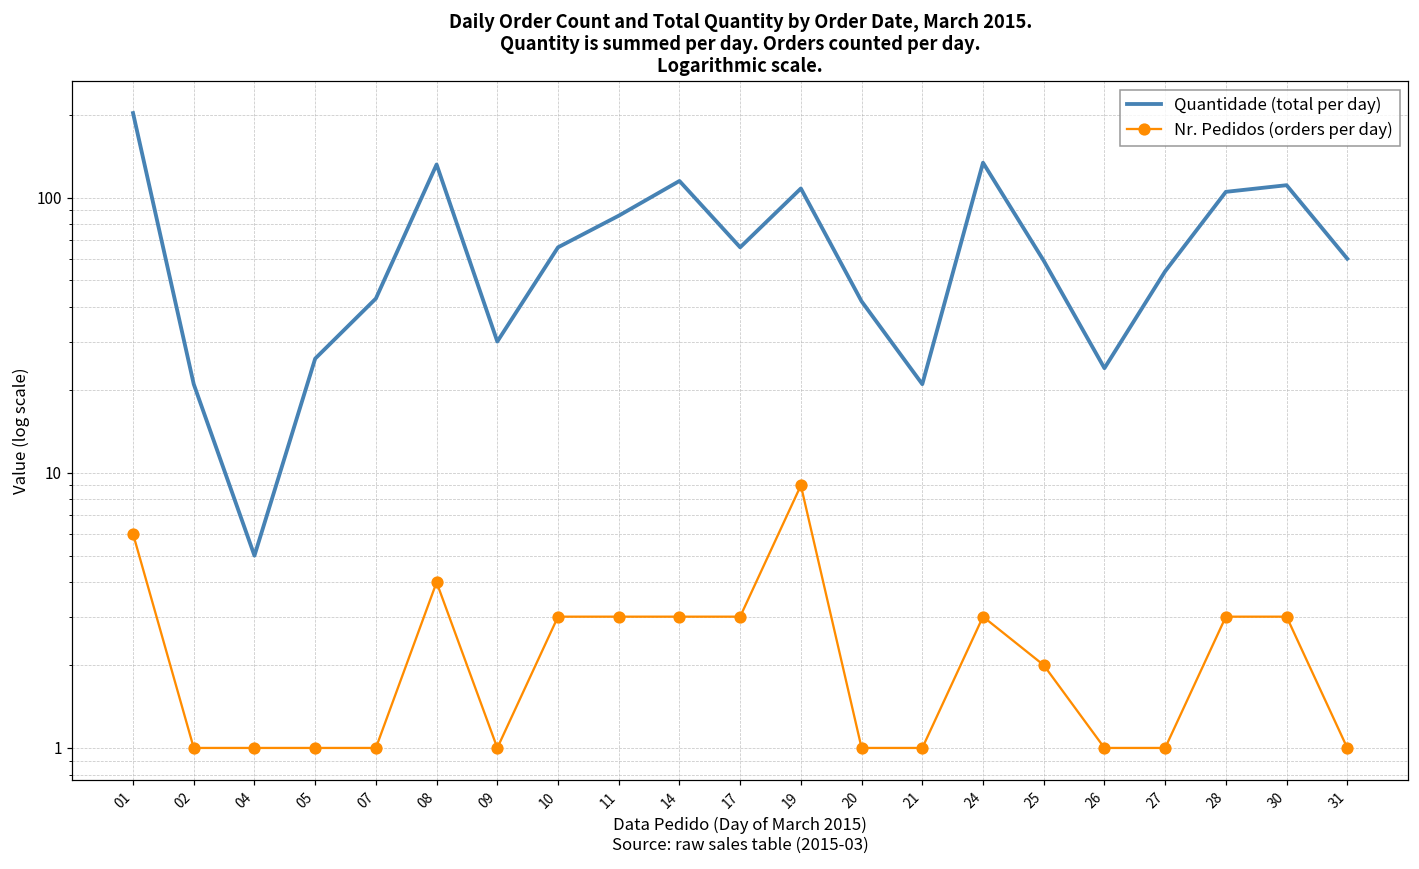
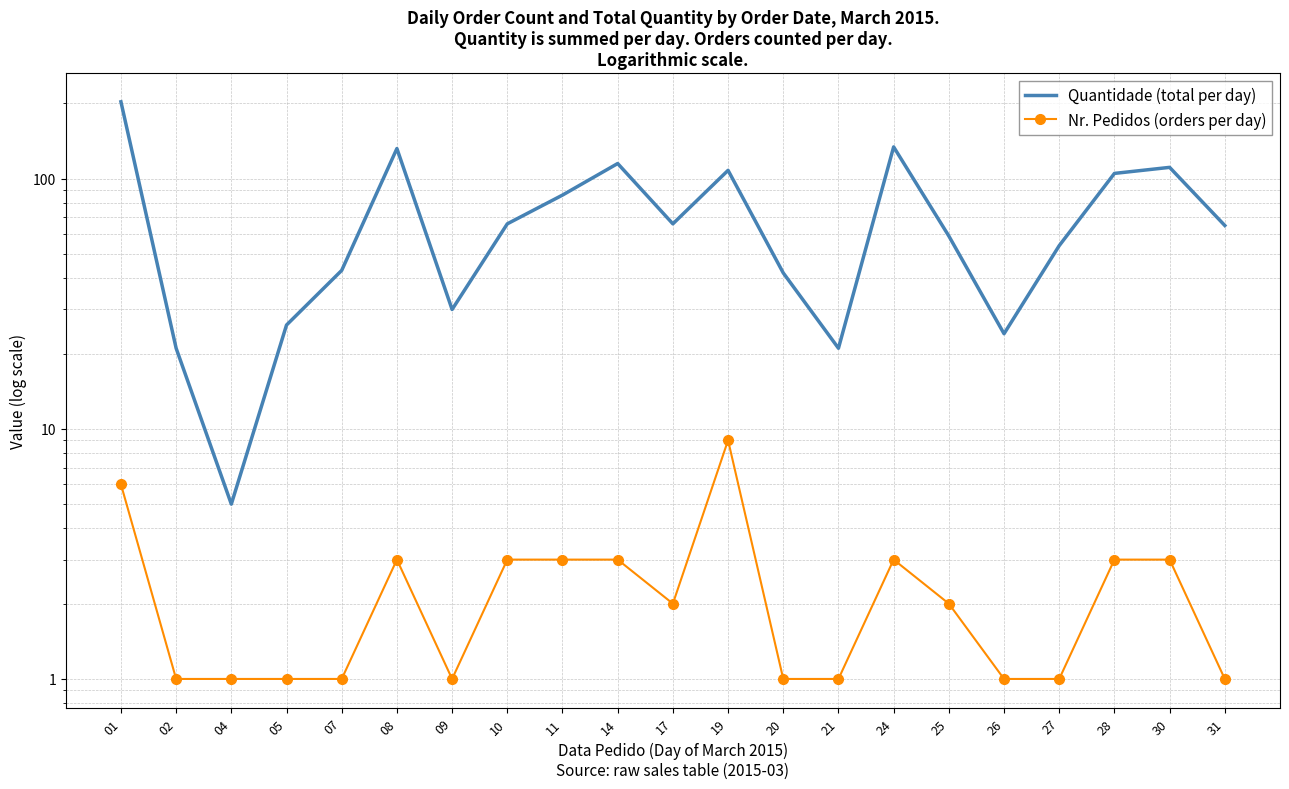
  {
    "Quantidade (total per day)": {
      "01": 200,
      "02": 21,
      "04": 5,
      "05": 26,
      "07": 43,
      "08": 130,
      "09": 30,
      "10": 66,
      "11": 86,
      "14": 120,
      "17": 66,
      "19": 108,
      "20": 42,
      "21": 21,
      "24": 130,
      "25": 59,
      "26": 24,
      "27": 54,
      "28": 105,
      "30": 110,
-     "31": 60
+     "31": 65
    },
    "Nr. Pedidos (orders per day)": {
      "01": 6,
      "02": 1,
      "04": 1,
      "05": 1,
      "07": 1,
-     "08": 4,
+     "08": 3,
      "09": 1,
      "10": 3,
      "11": 3,
      "14": 3,
-     "17": 3,
+     "17": 2,
      "19": 9,
      "20": 1,
      "21": 1,
      "24": 3,
      "25": 2,
      "26": 1,
      "27": 1,
      "28": 3,
      "30": 3,
      "31": 1
    }
  }
